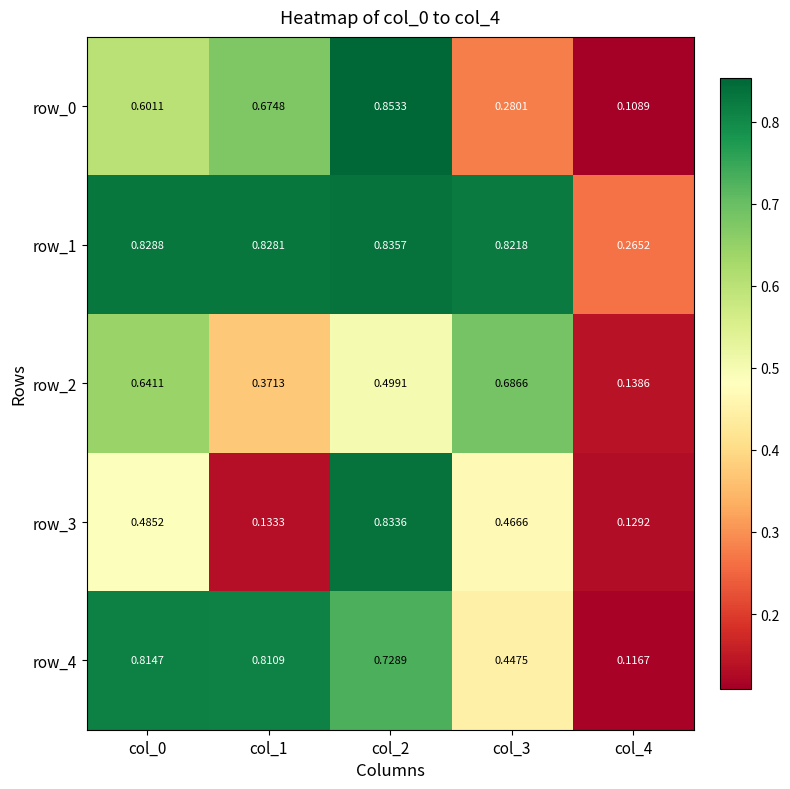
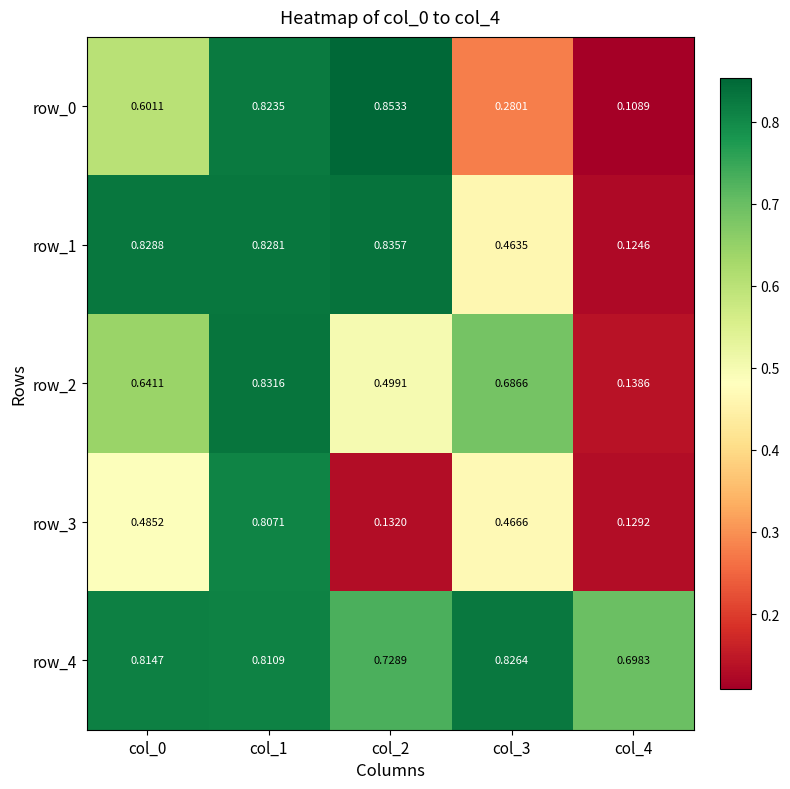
  {
    "row_0": {
      "col_0": 0.6011,
-     "col_1": 0.6748,
+     "col_1": 0.8235,
      "col_2": 0.8533,
      "col_3": 0.2801,
      "col_4": 0.1089
    },
    "row_1": {
      "col_0": 0.8288,
      "col_1": 0.8281,
      "col_2": 0.8357,
-     "col_3": 0.8218,
-     "col_4": 0.2652
+     "col_3": 0.4635,
+     "col_4": 0.1246
    },
    "row_2": {
      "col_0": 0.6411,
-     "col_1": 0.3713,
+     "col_1": 0.8316,
      "col_2": 0.4991,
      "col_3": 0.6866,
      "col_4": 0.1386
    },
    "row_3": {
      "col_0": 0.4852,
-     "col_1": 0.1333,
-     "col_2": 0.8336,
+     "col_1": 0.8071,
+     "col_2": 0.1320,
      "col_3": 0.4666,
      "col_4": 0.1292
    },
    "row_4": {
      "col_0": 0.8147,
      "col_1": 0.8109,
      "col_2": 0.7289,
-     "col_3": 0.4475,
-     "col_4": 0.1167
+     "col_3": 0.8264,
+     "col_4": 0.6983
    }
  }
